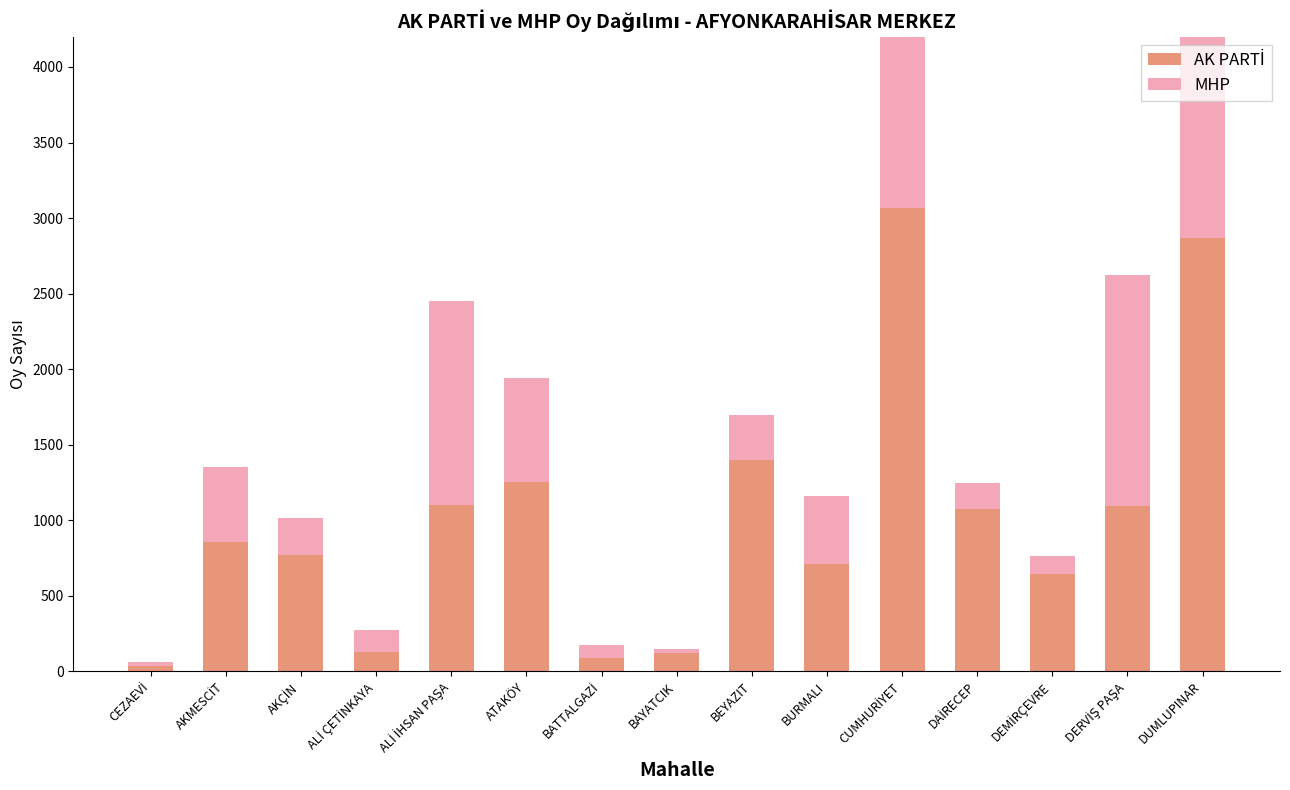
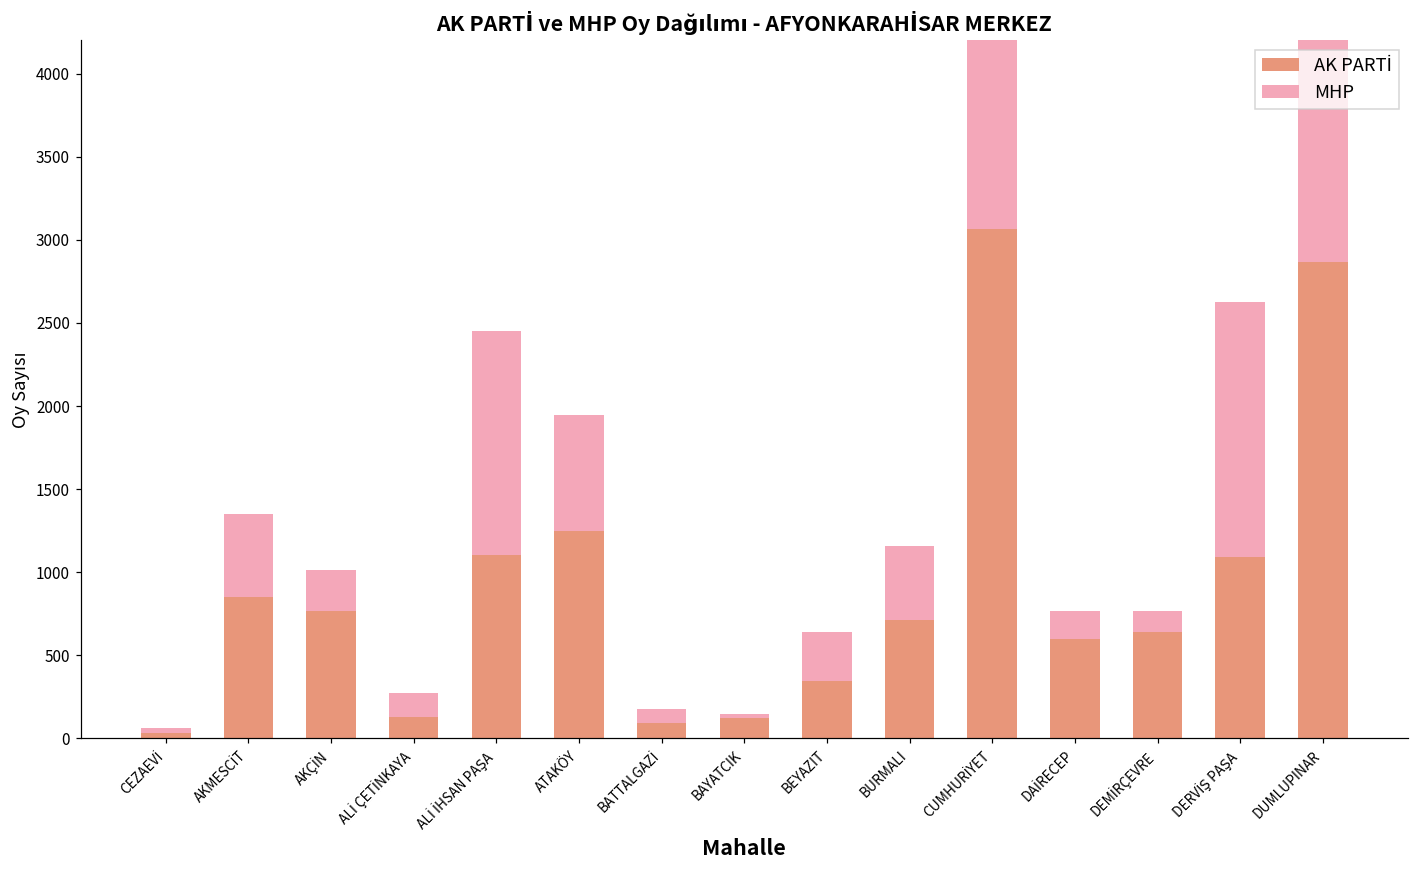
  {
    "AK PARTİ": {
      "CEZAEVİ": 30,
      "AKMESCİT": 850,
      "AKÇİN": 770,
      "ALİ ÇETİNKAYA": 130,
      "ALİ İHSAN PAŞA": 1100,
      "ATAKÖY": 1250,
      "BATTALGAZİ": 90,
      "BAYATCIK": 120,
-     "BEYAZIT": 1400,
+     "BEYAZIT": 340,
      "BURMALI": 710,
      "CUMHURİYET": 3070,
-     "DAİRECEP": 1080,
+     "DAİRECEP": 600,
      "DEMİRÇEVRE": 640,
      "DERVİŞ PAŞA": 1090,
      "DUMLUPINAR": 2870
    },
    "MHP": {
      "CEZAEVİ": 30,
      "AKMESCİT": 500,
      "AKÇİN": 250,
      "ALİ ÇETİNKAYA": 150,
      "ALİ İHSAN PAŞA": 1350,
      "ATAKÖY": 690,
      "BATTALGAZİ": 90,
      "BAYATCIK": 30,
      "BEYAZIT": 290,
      "BURMALI": 450,
      "DAİRECEP": 170,
      "DEMİRÇEVRE": 120,
      "DERVİŞ PAŞA": 1530
    }
  }
